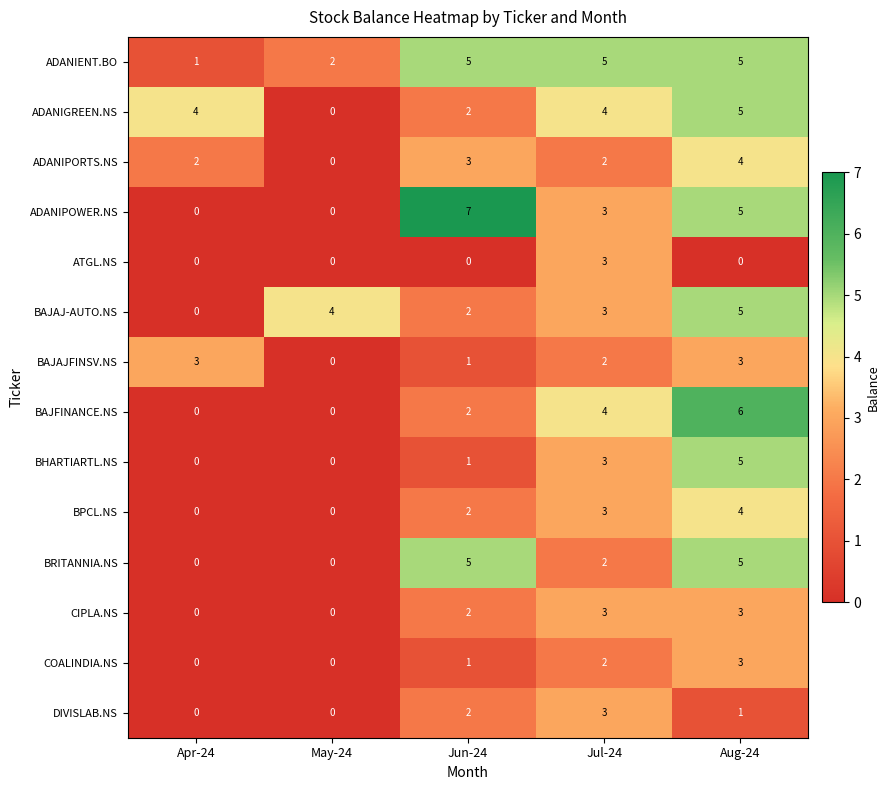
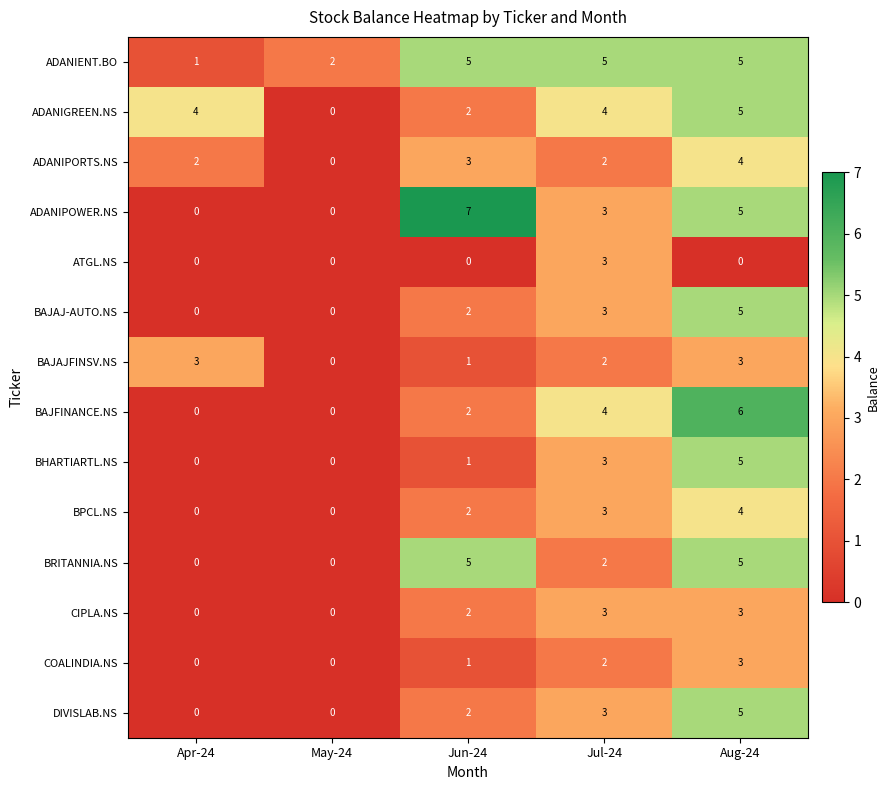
  {
    "ADANIENT.BO": {
      "Apr-24": 1,
      "May-24": 2,
      "Jun-24": 5,
      "Jul-24": 5,
      "Aug-24": 5
    },
    "ADANIGREEN.NS": {
      "Apr-24": 4,
      "May-24": 0,
      "Jun-24": 2,
      "Jul-24": 4,
      "Aug-24": 5
    },
    "ADANIPORTS.NS": {
      "Apr-24": 2,
      "May-24": 0,
      "Jun-24": 3,
      "Jul-24": 2,
      "Aug-24": 4
    },
    "ADANIPOWER.NS": {
      "Apr-24": 0,
      "May-24": 0,
      "Jun-24": 7,
      "Jul-24": 3,
      "Aug-24": 5
    },
    "ATGL.NS": {
      "Apr-24": 0,
      "May-24": 0,
      "Jun-24": 0,
      "Jul-24": 3,
      "Aug-24": 0
    },
    "BAJAJ-AUTO.NS": {
      "Apr-24": 0,
-     "May-24": 4,
+     "May-24": 0,
      "Jun-24": 2,
      "Jul-24": 3,
      "Aug-24": 5
    },
    "BAJAJFINSV.NS": {
      "Apr-24": 3,
      "May-24": 0,
      "Jun-24": 1,
      "Jul-24": 2,
      "Aug-24": 3
    },
    "BAJFINANCE.NS": {
      "Apr-24": 0,
      "May-24": 0,
      "Jun-24": 2,
      "Jul-24": 4,
      "Aug-24": 6
    },
    "BHARTIARTL.NS": {
      "Apr-24": 0,
      "May-24": 0,
      "Jun-24": 1,
      "Jul-24": 3,
      "Aug-24": 5
    },
    "BPCL.NS": {
      "Apr-24": 0,
      "May-24": 0,
      "Jun-24": 2,
      "Jul-24": 3,
      "Aug-24": 4
    },
    "BRITANNIA.NS": {
      "Apr-24": 0,
      "May-24": 0,
      "Jun-24": 5,
      "Jul-24": 2,
      "Aug-24": 5
    },
    "CIPLA.NS": {
      "Apr-24": 0,
      "May-24": 0,
      "Jun-24": 2,
      "Jul-24": 3,
      "Aug-24": 3
    },
    "COALINDIA.NS": {
      "Apr-24": 0,
      "May-24": 0,
      "Jun-24": 1,
      "Jul-24": 2,
      "Aug-24": 3
    },
    "DIVISLAB.NS": {
      "Apr-24": 0,
      "May-24": 0,
      "Jun-24": 2,
      "Jul-24": 3,
-     "Aug-24": 1
+     "Aug-24": 5
    }
  }
